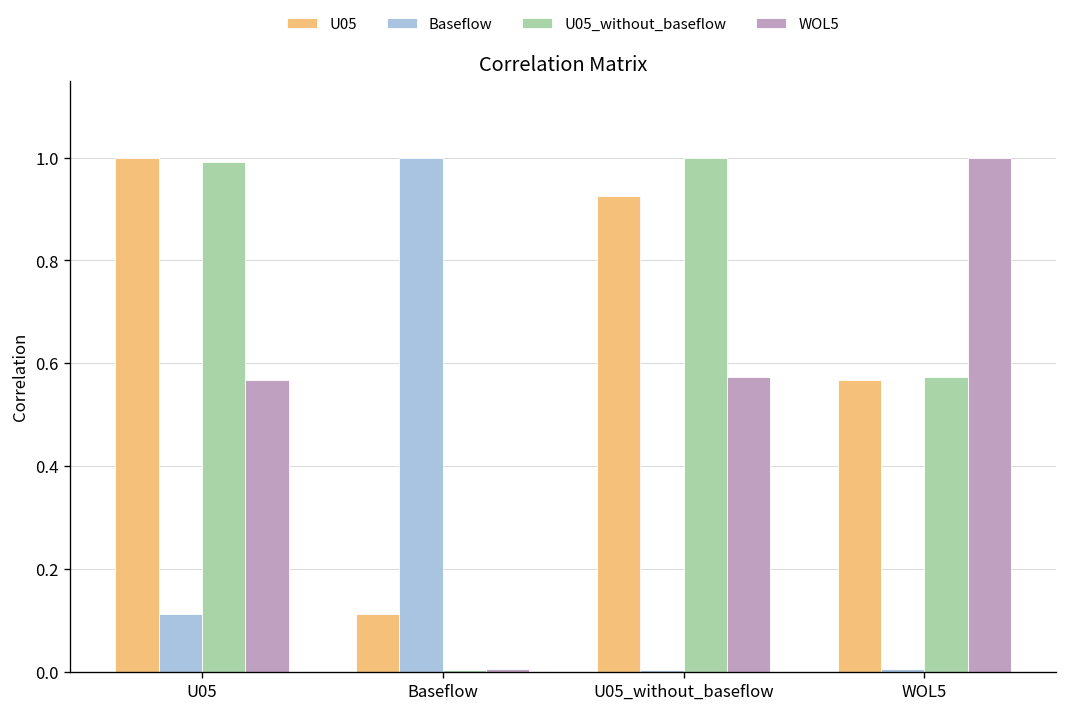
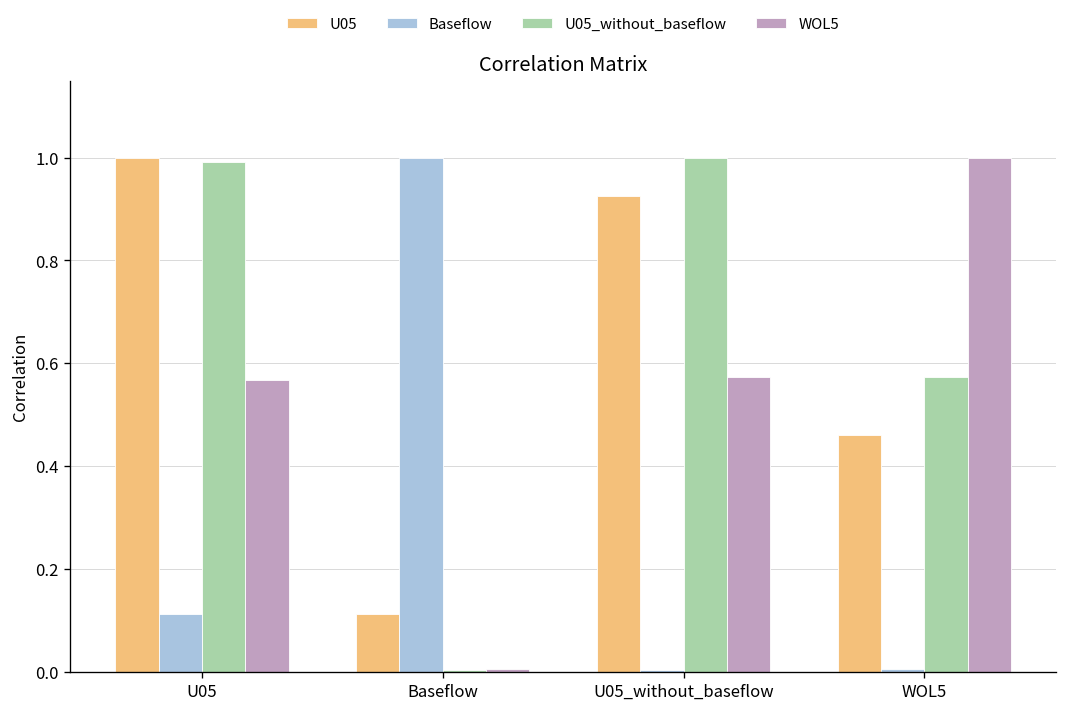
  {
    "U05": {
      "U05": 1.00,
      "Baseflow": 0.11,
      "U05_without_baseflow": 0.93,
-     "WOL5": 0.57
+     "WOL5": 0.46
    }
  }
